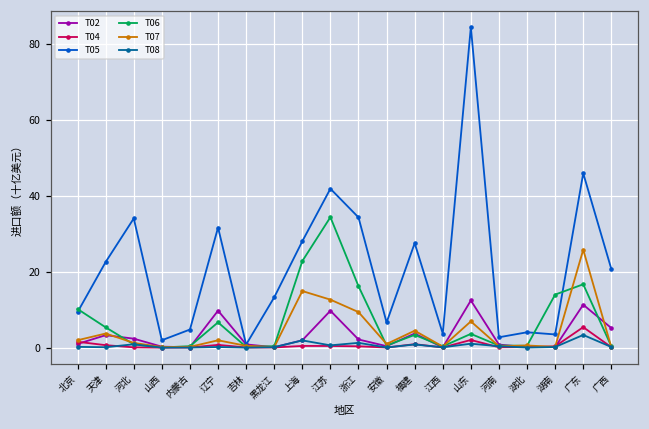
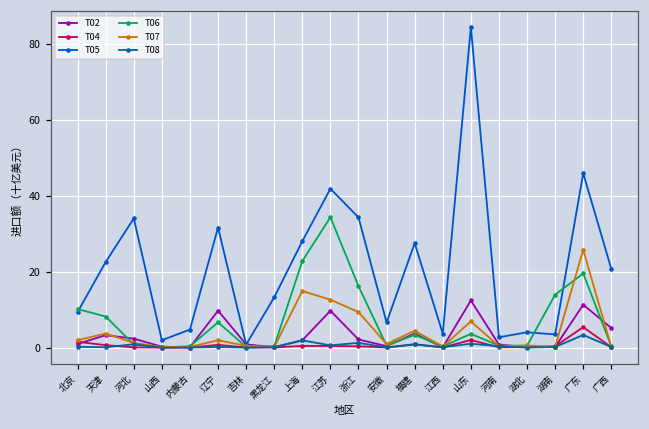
  {
    "T02": {
      "河北": 2,
      "辽宁": 10,
      "江苏": 10,
      "浙江": 2,
      "山东": 12,
      "广东": 11,
      "广西": 5
    },
    "T04": {
      "河北": 0,
      "上海": 0,
      "浙江": 0,
      "山东": 2,
      "广东": 5
    },
    "T06": {
      "北京": 10,
-     "天津": 5,
+     "天津": 8,
      "辽宁": 7,
      "上海": 23,
      "江苏": 34,
      "浙江": 16,
      "山东": 4,
      "湖南": 14,
-     "广东": 17
+     "广东": 20
    },
    "T07": {
      "辽宁": 2,
      "上海": 15,
      "江苏": 13,
      "浙江": 9,
      "山东": 7,
      "广东": 26
    }
  }
